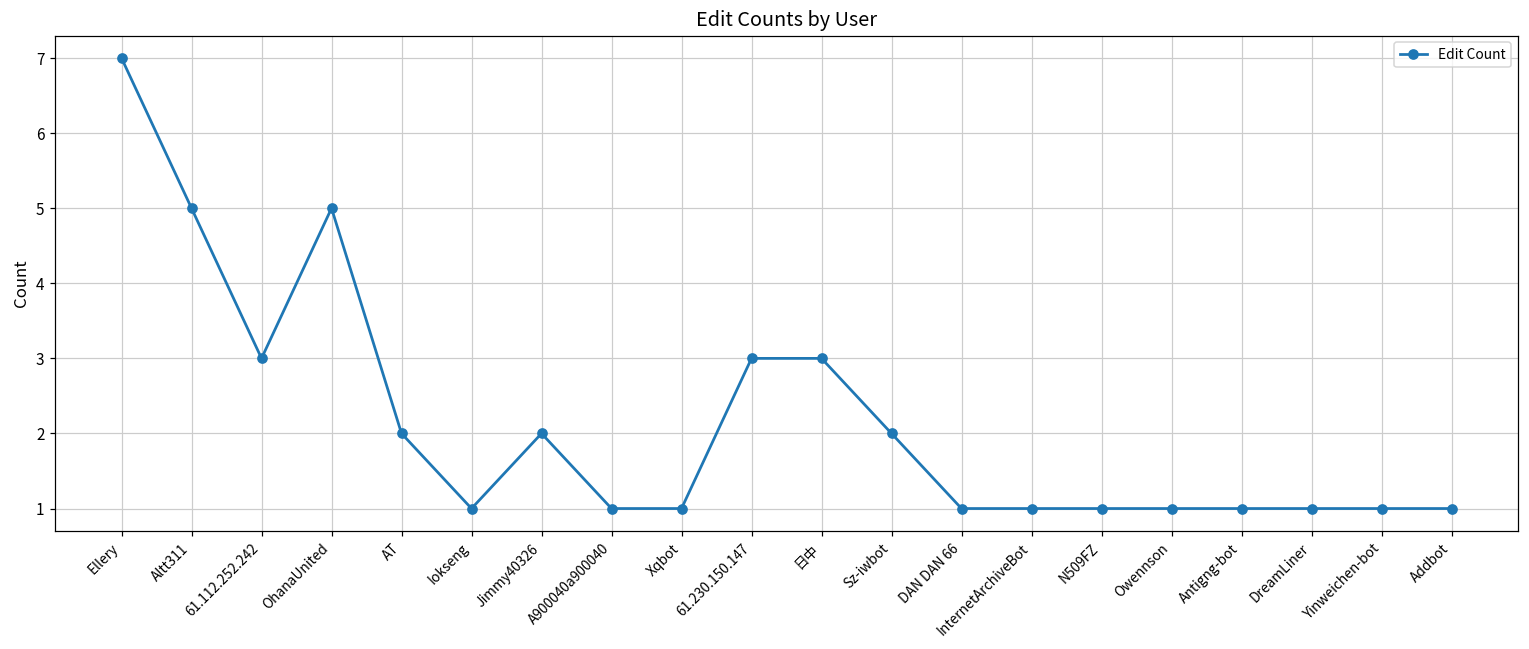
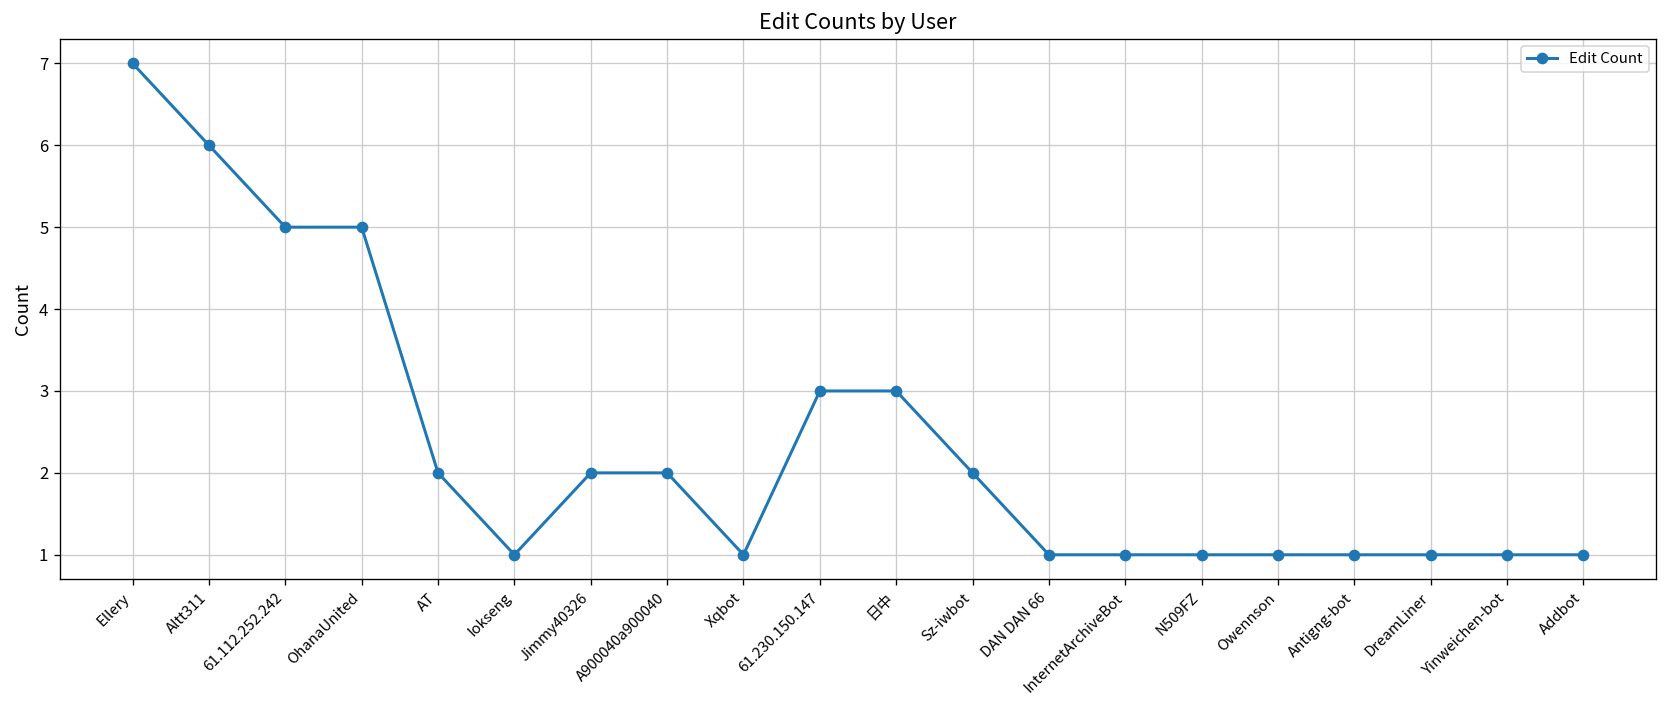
  {
    "Ellery": 7,
-   "Altt311": 5,
-   "61.112.252.242": 3,
+   "Altt311": 6,
+   "61.112.252.242": 5,
    "OhanaUnited": 5,
    "AT": 2,
    "Iokseng": 1,
    "Jimmy40326": 2,
-   "A900040a900040": 1,
+   "A900040a900040": 2,
    "Xqbot": 1,
    "61.230.150.147": 3,
    "日中": 3,
    "Sz-iwbot": 2,
    "DAN DAN 66": 1,
    "InternetArchiveBot": 1,
    "N509FZ": 1,
    "Owennson": 1,
    "Antigng-bot": 1,
    "DreamLiner": 1,
    "Yinweichen-bot": 1,
    "Addbot": 1
  }
